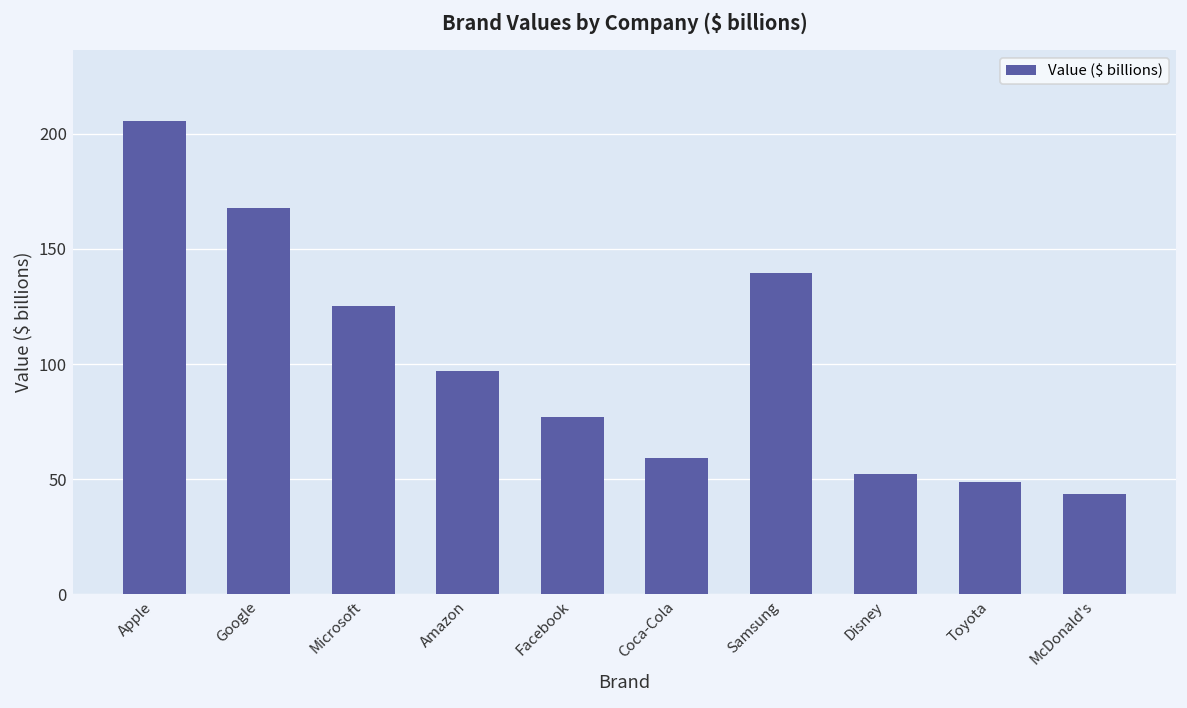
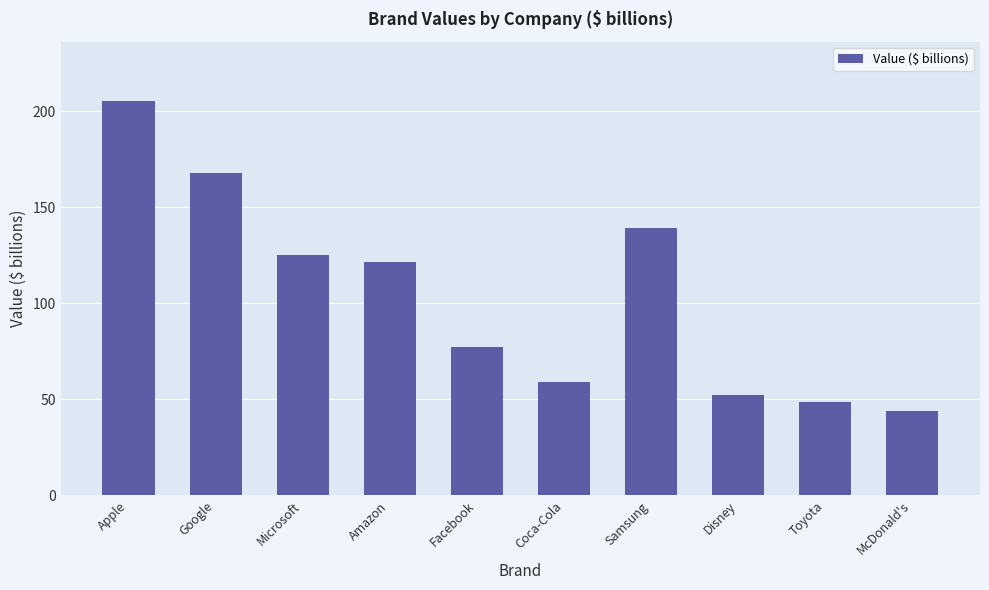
  {
    "Apple": 206,
    "Google": 168,
    "Microsoft": 125,
-   "Amazon": 97,
+   "Amazon": 122,
    "Facebook": 77,
    "Coca-Cola": 59,
    "Samsung": 140,
    "Disney": 52,
    "Toyota": 49,
    "McDonald's": 44
  }
